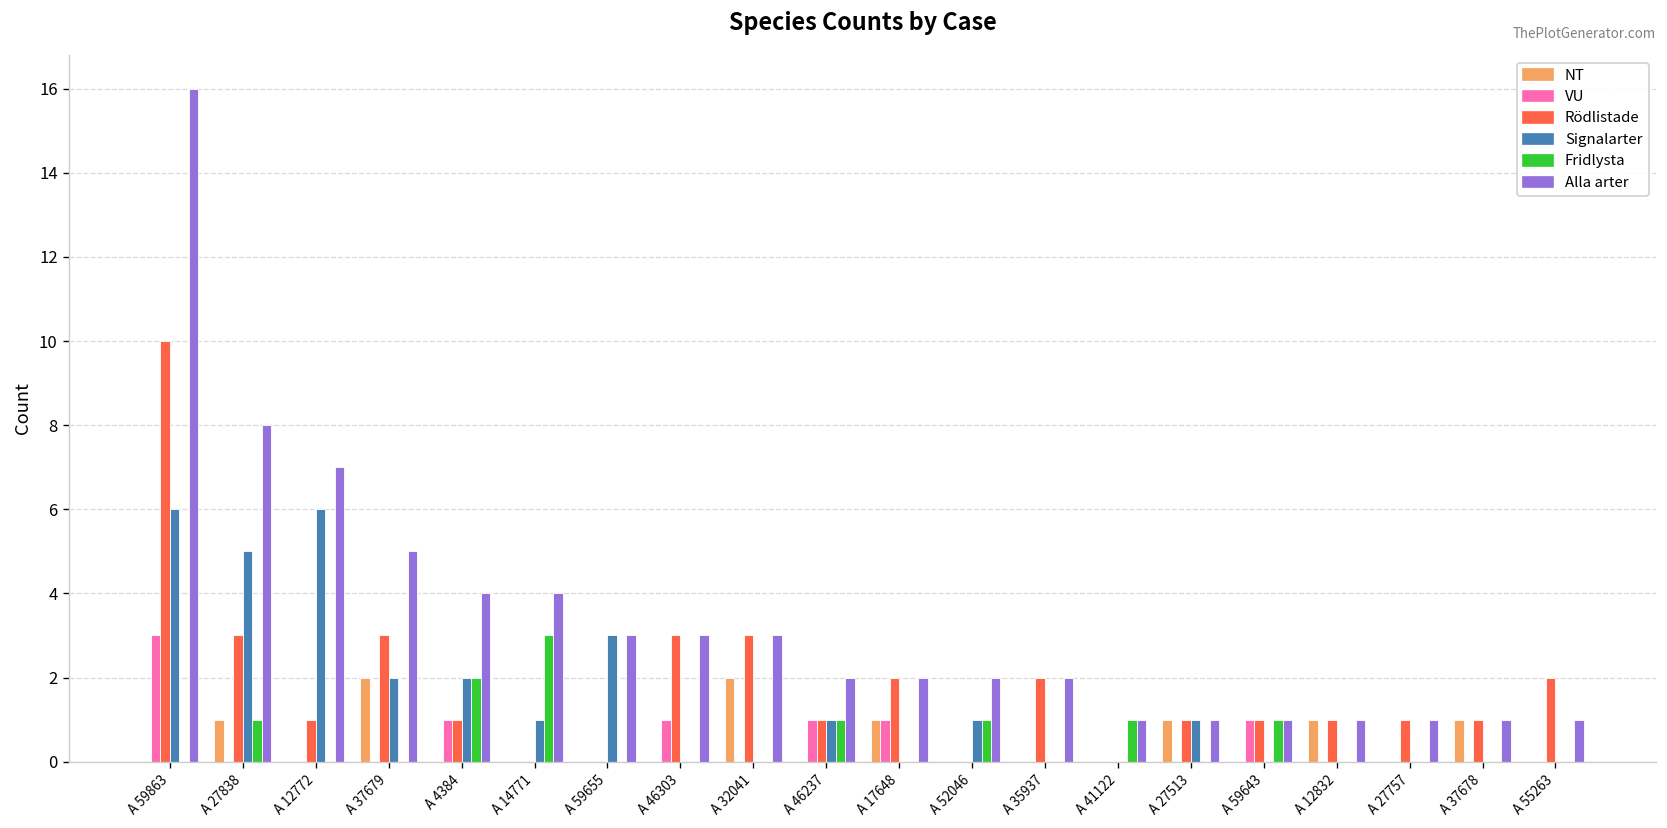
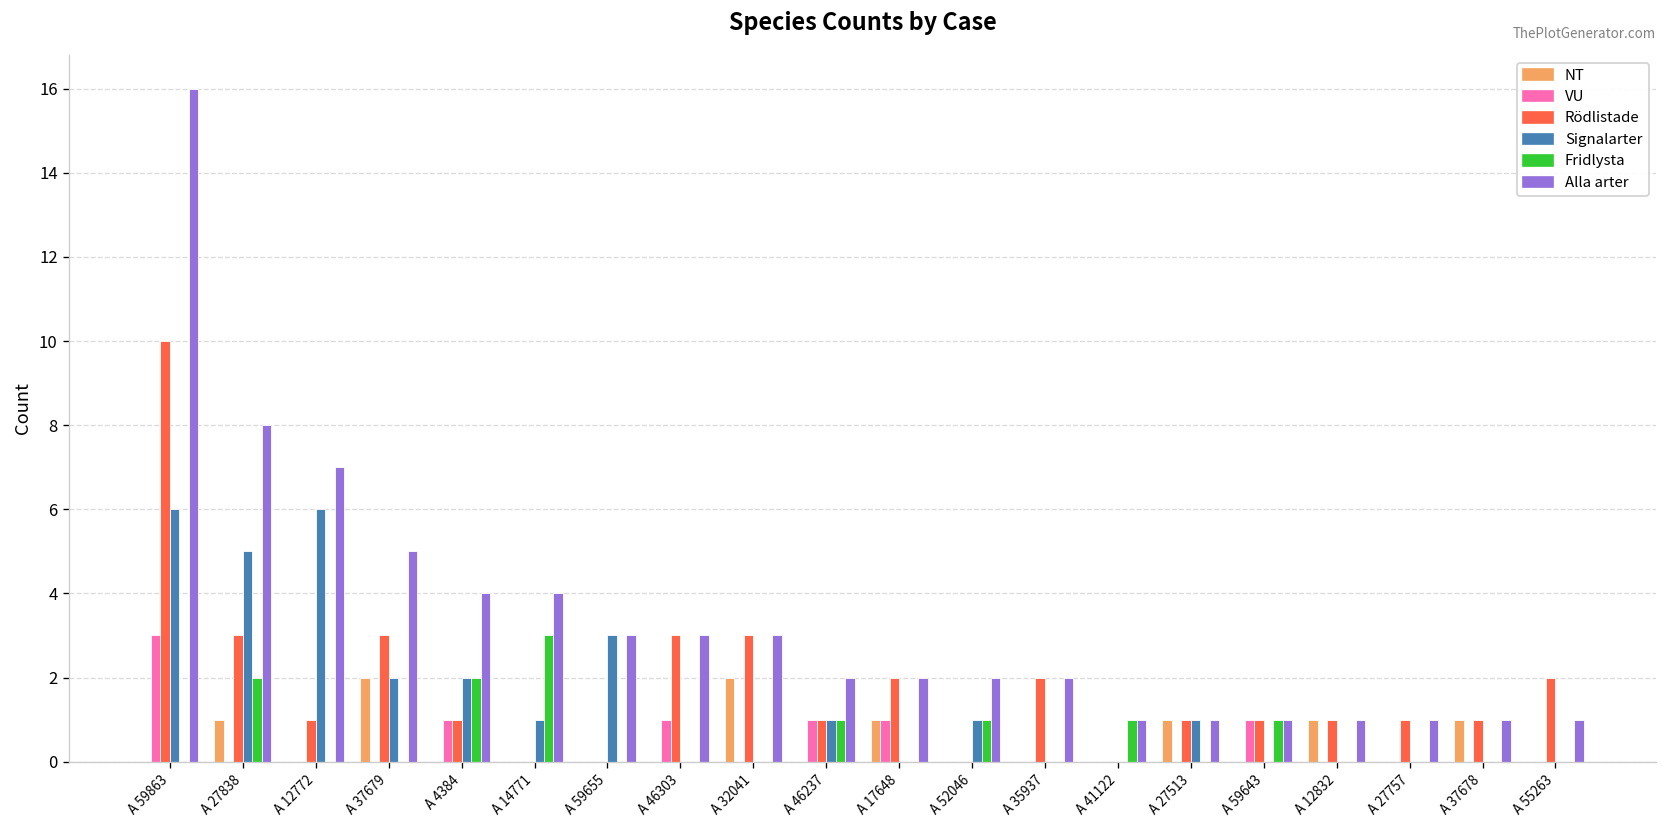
  {
    "NT": {
      "A 59863": 0,
      "A 27838": 1,
      "A 12772": 0,
      "A 37679": 2,
      "A 4384": 0,
      "A 14771": 0,
      "A 59655": 0,
      "A 46303": 0,
      "A 32041": 2,
      "A 46237": 0,
      "A 17648": 1,
      "A 52046": 0,
      "A 35937": 0,
      "A 41122": 0,
      "A 27513": 1,
      "A 59643": 0,
      "A 12832": 1,
      "A 27757": 0,
      "A 37678": 1,
      "A 55263": 0
    },
    "VU": {
      "A 59863": 3,
      "A 27838": 0,
      "A 12772": 0,
      "A 37679": 0,
      "A 4384": 1,
      "A 14771": 0,
      "A 59655": 0,
      "A 46303": 1,
      "A 32041": 0,
      "A 46237": 1,
      "A 17648": 1,
      "A 52046": 0,
      "A 35937": 0,
      "A 41122": 0,
      "A 27513": 0,
      "A 59643": 1,
      "A 12832": 0,
      "A 27757": 0,
      "A 37678": 0,
      "A 55263": 0
    },
    "Rödlistade": {
      "A 59863": 10,
      "A 27838": 3,
      "A 12772": 1,
      "A 37679": 3,
      "A 4384": 1,
      "A 14771": 0,
      "A 59655": 0,
      "A 46303": 3,
      "A 32041": 3,
      "A 46237": 1,
      "A 17648": 2,
      "A 52046": 0,
      "A 35937": 2,
      "A 41122": 0,
      "A 27513": 1,
      "A 59643": 1,
      "A 12832": 1,
      "A 27757": 1,
      "A 37678": 1,
      "A 55263": 2
    },
    "Signalarter": {
      "A 59863": 6,
      "A 27838": 5,
      "A 12772": 6,
      "A 37679": 2,
      "A 4384": 2,
      "A 14771": 1,
      "A 59655": 3,
      "A 46303": 0,
      "A 32041": 0,
      "A 46237": 1,
      "A 17648": 0,
      "A 52046": 1,
      "A 35937": 0,
      "A 41122": 0,
      "A 27513": 1,
      "A 59643": 0,
      "A 12832": 0,
      "A 27757": 0,
      "A 37678": 0,
      "A 55263": 0
    },
    "Fridlysta": {
      "A 59863": 0,
-     "A 27838": 1,
+     "A 27838": 2,
      "A 12772": 0,
      "A 37679": 0,
      "A 4384": 2,
      "A 14771": 3,
      "A 59655": 0,
      "A 46303": 0,
      "A 32041": 0,
      "A 46237": 1,
      "A 17648": 0,
      "A 52046": 1,
      "A 35937": 0,
      "A 41122": 1,
      "A 27513": 0,
      "A 59643": 1,
      "A 12832": 0,
      "A 27757": 0,
      "A 37678": 0,
      "A 55263": 0
    },
    "Alla arter": {
      "A 59863": 16,
      "A 27838": 8,
      "A 12772": 7,
      "A 37679": 5,
      "A 4384": 4,
      "A 14771": 4,
      "A 59655": 3,
      "A 46303": 3,
      "A 32041": 3,
      "A 46237": 2,
      "A 17648": 2,
      "A 52046": 2,
      "A 35937": 2,
      "A 41122": 1,
      "A 27513": 1,
      "A 59643": 1,
      "A 12832": 1,
      "A 27757": 1,
      "A 37678": 1,
      "A 55263": 1
    }
  }
